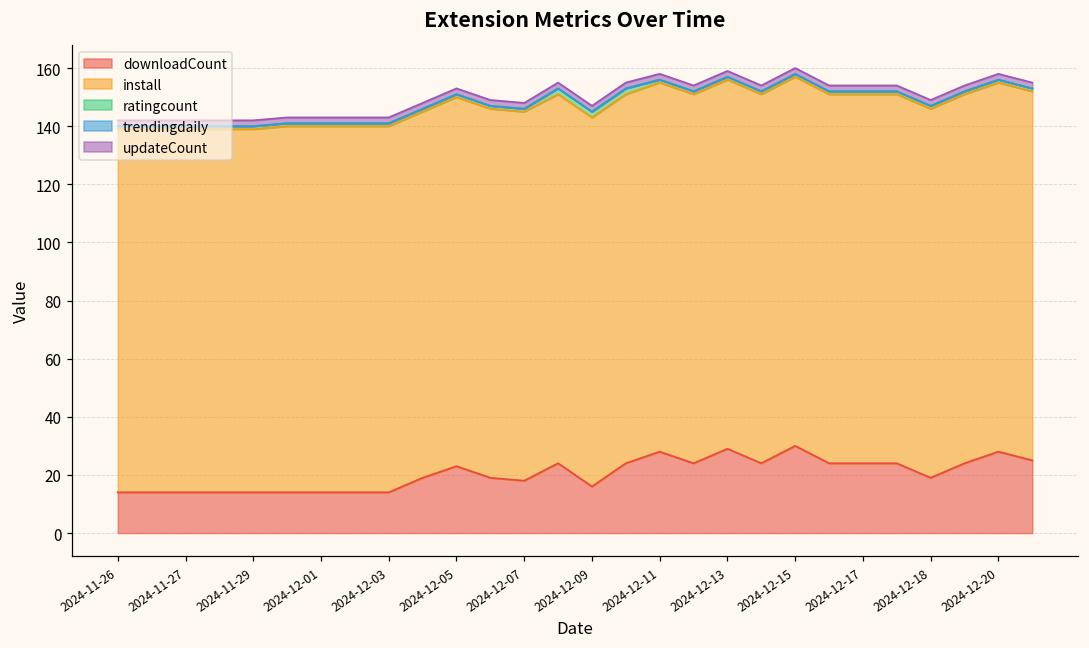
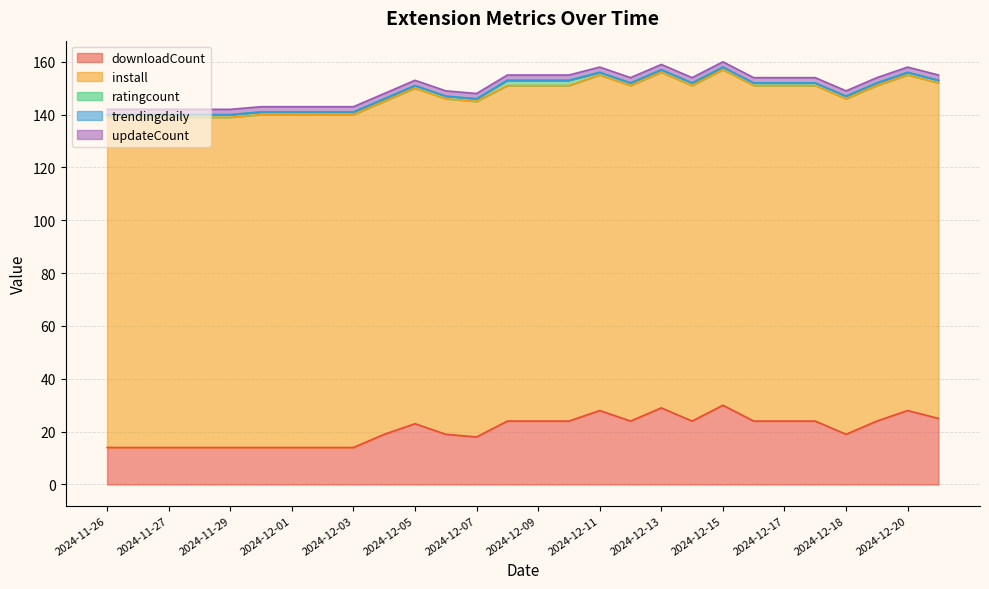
  {
    "downloadCount": {
      "2024-11-27": 14,
      "2024-11-29": 14,
      "2024-12-01": 14,
      "2024-12-03": 14,
      "2024-12-05": 23,
      "2024-12-07": 18,
-     "2024-12-09": 16,
+     "2024-12-09": 24,
      "2024-12-11": 28,
      "2024-12-13": 29,
      "2024-12-15": 30,
      "2024-12-18": 19,
      "2024-12-20": 28
    },
    "install": {
      "2024-11-29": 125,
      "2024-12-01": 126,
      "2024-12-03": 126,
      "2024-12-05": 127,
      "2024-12-07": 127,
      "2024-12-09": 127,
      "2024-12-11": 127,
      "2024-12-13": 127,
      "2024-12-15": 127,
      "2024-12-18": 127,
      "2024-12-20": 127
    },
    "updateCount": {
      "2024-11-29": 2,
      "2024-12-01": 2,
      "2024-12-03": 2,
      "2024-12-05": 2,
      "2024-12-07": 2,
      "2024-12-09": 2,
      "2024-12-11": 2,
      "2024-12-13": 2,
      "2024-12-15": 2,
      "2024-12-18": 2,
      "2024-12-20": 2
    }
  }
